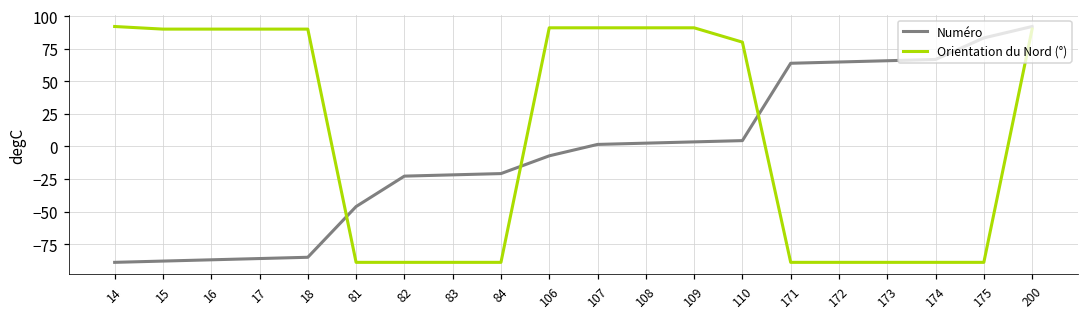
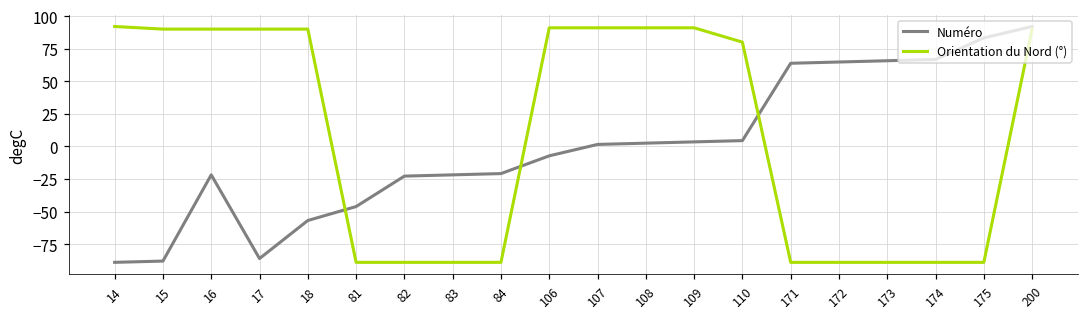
  {
    "Numéro": {
      "14": -89,
      "15": -88,
-     "16": -87,
+     "16": -22,
      "17": -86,
-     "18": -85,
+     "18": -57,
      "81": -46,
      "82": -23,
      "83": -22,
      "84": -21,
      "106": -7,
      "107": 2,
      "108": 2,
      "109": 3,
      "110": 4,
      "171": 64,
      "172": 65,
      "173": 66
    },
    "Orientation du Nord (°)": {
      "14": 92,
      "15": 90,
      "16": 90,
      "17": 90,
      "18": 90,
      "81": -89,
      "82": -89,
      "83": -89,
      "84": -89,
      "106": 91,
      "107": 91,
      "108": 91,
      "109": 91,
      "110": 80,
      "171": -89,
      "172": -89,
      "173": -89,
      "174": -89,
      "175": -89
    }
  }
